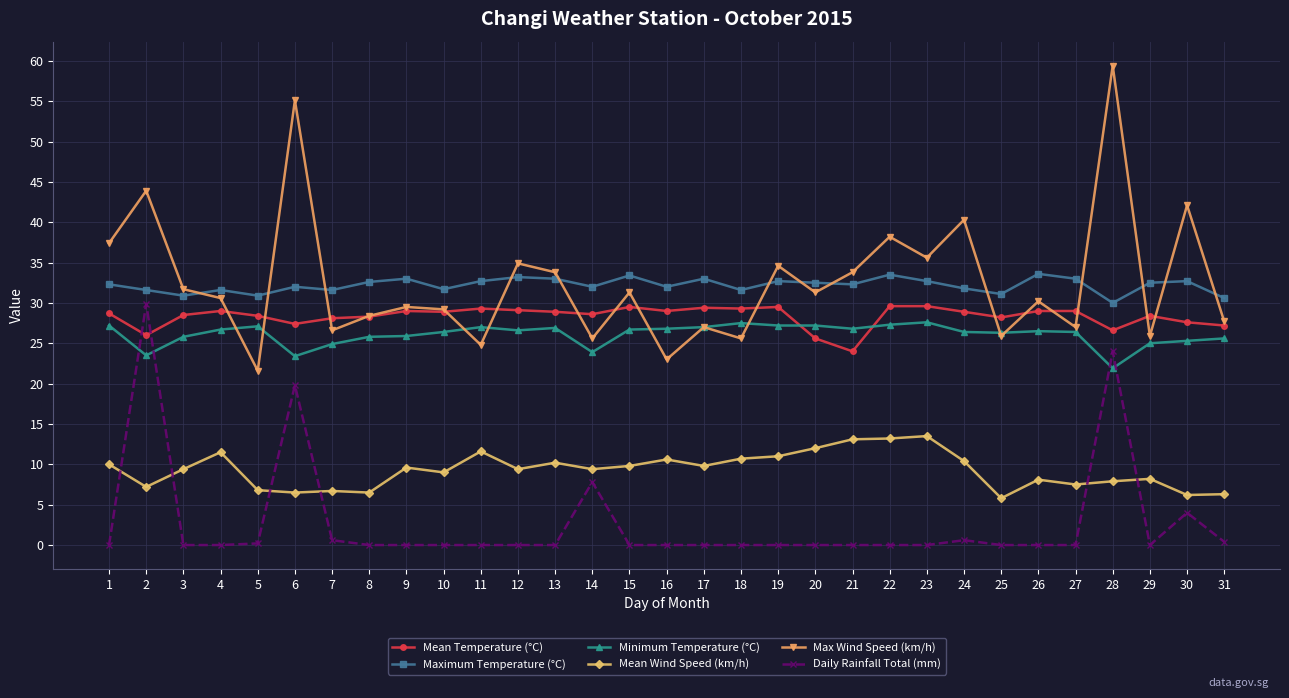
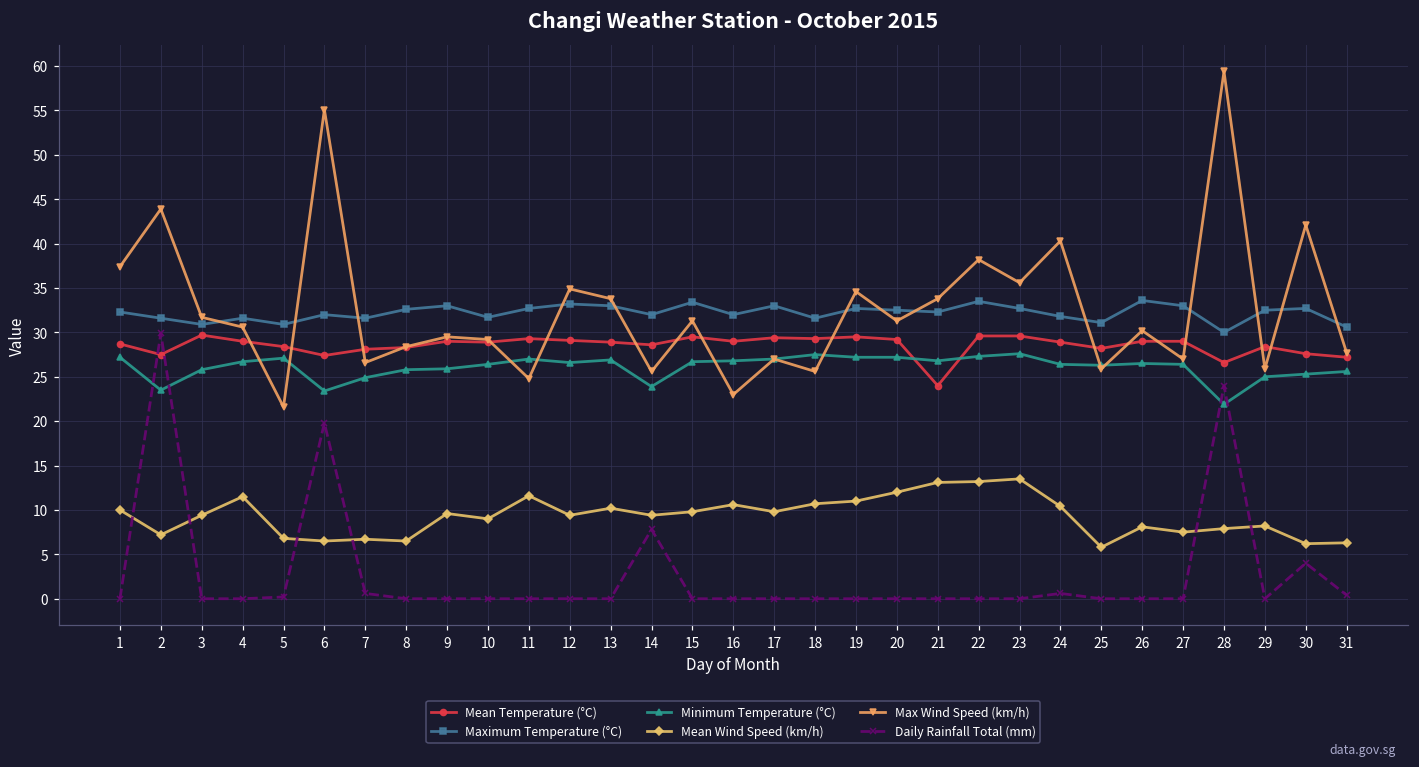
  {
    "Mean Temperature (°C)": {
      "1": 29,
-     "2": 26,
-     "3": 29,
+     "2": 28,
+     "3": 30,
      "4": 29,
      "5": 28,
      "6": 27,
      "7": 28,
      "9": 29,
      "11": 29,
      "12": 29,
      "13": 29,
      "14": 29,
      "15": 30,
      "16": 29,
      "17": 29,
      "18": 29,
      "19": 30,
-     "20": 26,
+     "20": 29,
      "21": 24,
      "22": 30,
      "23": 30,
      "24": 29,
      "25": 28,
      "26": 29,
      "27": 29,
      "28": 27,
      "29": 28,
      "30": 28,
      "31": 27
    },
    "Daily Rainfall Total (mm)": {
      "1": 0,
      "2": 30,
      "3": 0,
      "4": 0,
      "5": 0,
      "6": 20,
      "7": 1,
      "8": 0,
      "9": 0,
      "10": 0,
      "11": 0,
      "12": 0,
      "13": 0,
      "14": 8,
      "15": 0,
      "16": 0,
      "17": 0,
      "18": 0,
      "19": 0,
      "20": 0,
      "21": 0,
      "22": 0,
      "23": 0,
      "24": 1,
      "25": 0,
      "26": 0,
      "27": 0,
      "28": 24,
      "29": 0,
      "30": 4,
      "31": 0
    }
  }
